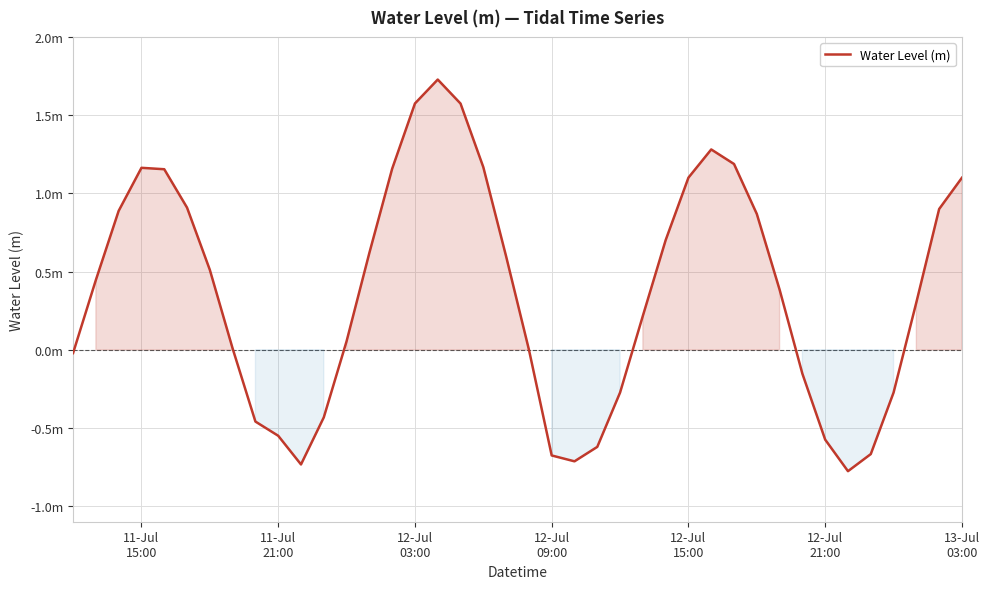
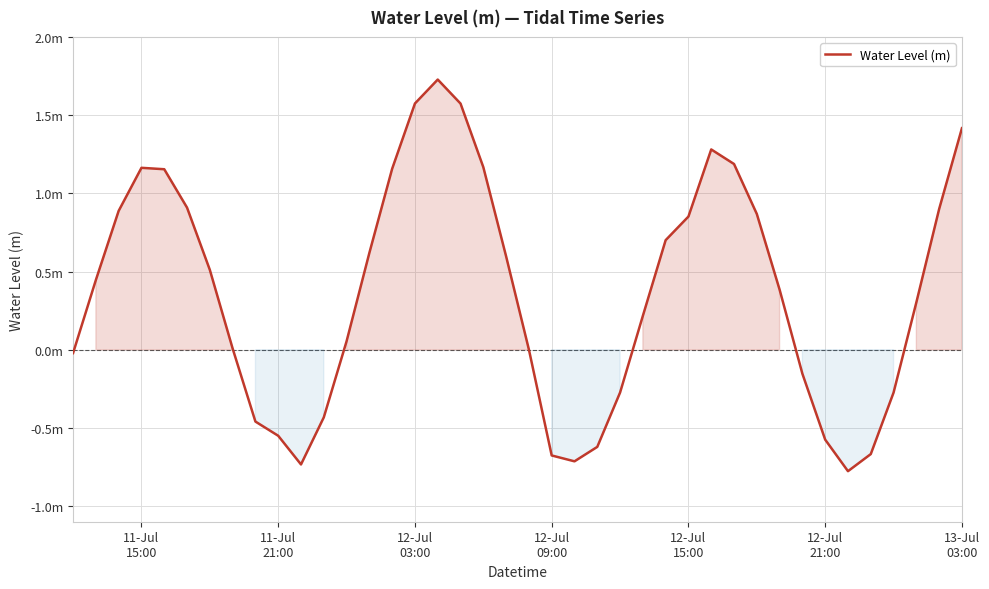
  {
    "11-Jul 15:00": "1.16m",
    "11-Jul 21:00": "-0.55m",
    "12-Jul 03:00": "1.57m",
    "12-Jul 09:00": "-0.68m",
-   "12-Jul 15:00": "1.10m",
+   "12-Jul 15:00": "0.85m",
    "12-Jul 21:00": "-0.58m",
-   "13-Jul 03:00": "1.10m"
+   "13-Jul 03:00": "1.42m"
  }
